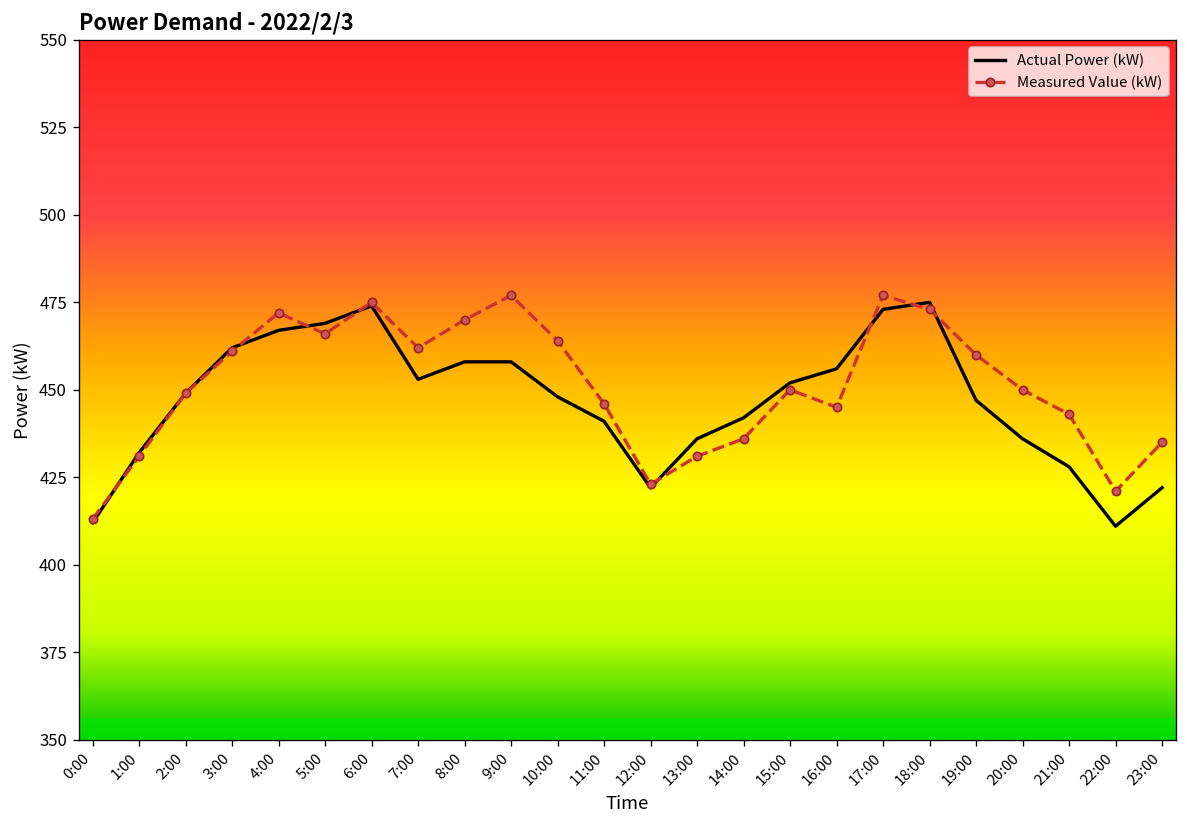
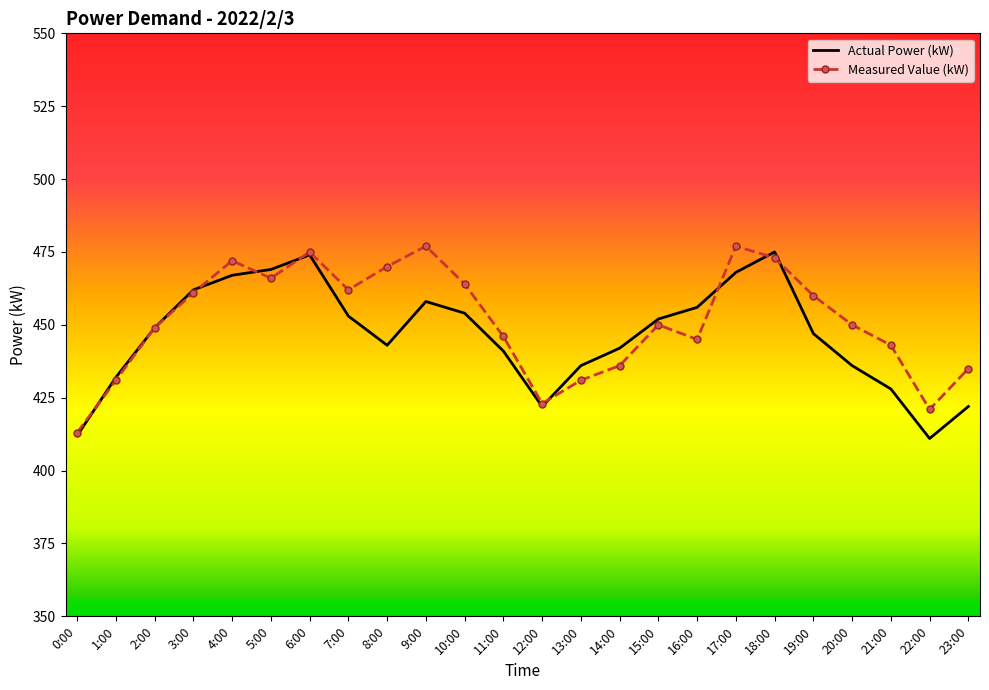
  {
    "Actual Power (kW)": {
      "0:00": 412,
      "1:00": 432,
      "3:00": 462,
      "4:00": 467,
      "5:00": 469,
      "6:00": 474,
      "7:00": 453,
-     "8:00": 458,
+     "8:00": 443,
      "9:00": 458,
-     "10:00": 448,
+     "10:00": 454,
      "11:00": 441,
      "12:00": 422,
      "13:00": 436,
      "14:00": 442,
      "15:00": 452,
      "16:00": 456,
-     "17:00": 473,
+     "17:00": 468,
      "18:00": 475,
      "19:00": 447,
      "20:00": 436,
      "21:00": 428,
      "22:00": 411,
      "23:00": 422
    },
    "Measured Value (kW)": {
      "0:00": 413,
      "1:00": 431,
      "3:00": 461,
      "4:00": 472,
      "5:00": 466,
      "6:00": 475,
      "7:00": 462,
      "8:00": 470,
      "9:00": 477,
      "10:00": 464,
      "11:00": 446,
      "12:00": 423,
      "13:00": 431,
      "14:00": 436,
      "15:00": 450,
      "16:00": 445,
      "17:00": 477,
      "18:00": 473,
      "19:00": 460,
      "20:00": 450,
      "21:00": 443,
      "22:00": 421,
      "23:00": 435
    }
  }
